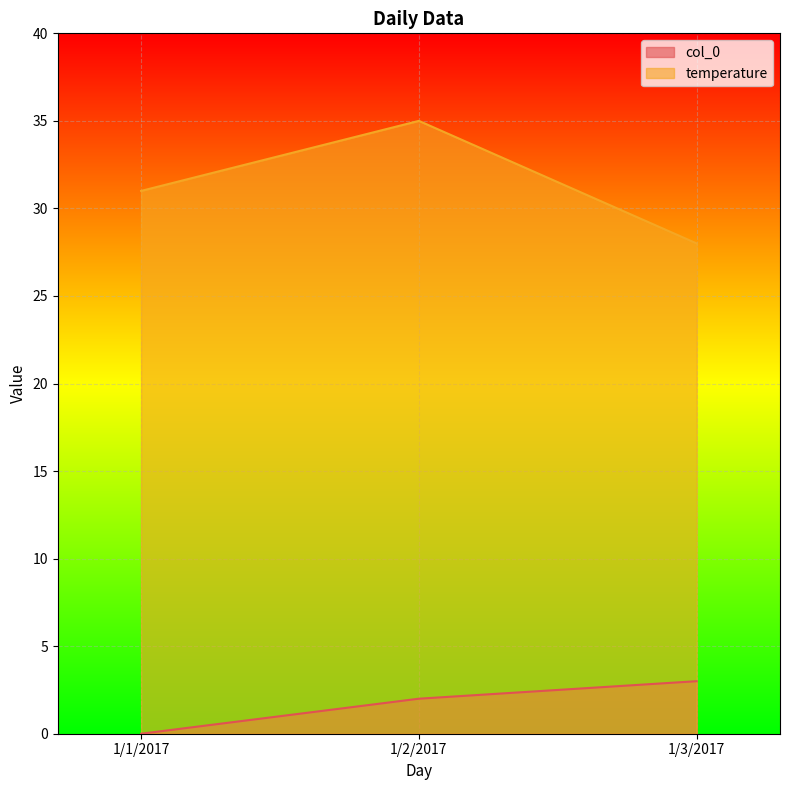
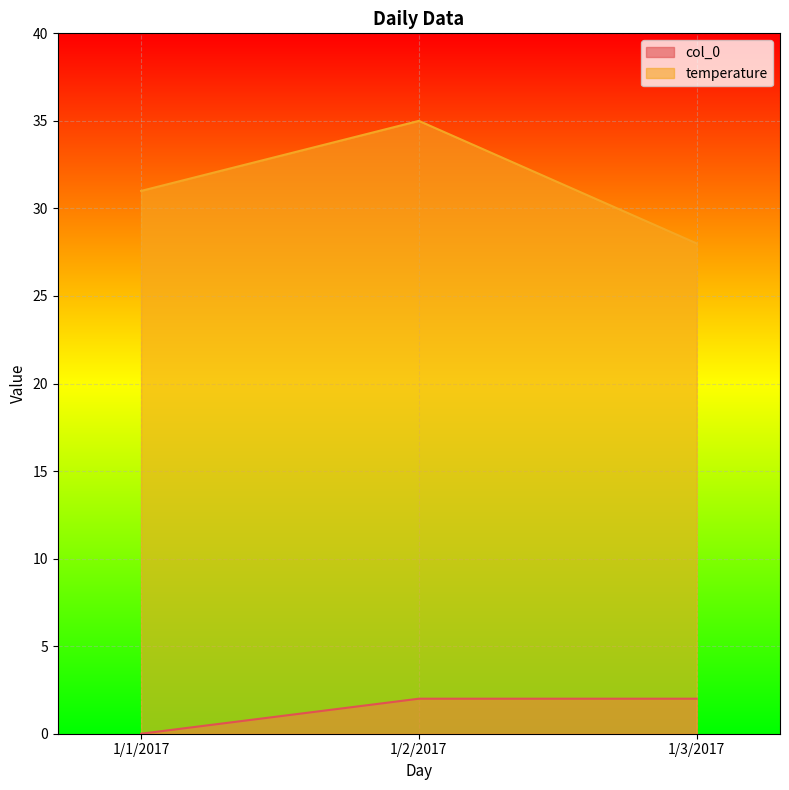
  {
    "col_0": {
      "1/1/2017": 0,
      "1/2/2017": 2,
-     "1/3/2017": 3
+     "1/3/2017": 2
    },
    "temperature": {
      "1/1/2017": 31,
      "1/2/2017": 35,
      "1/3/2017": 28
    }
  }
